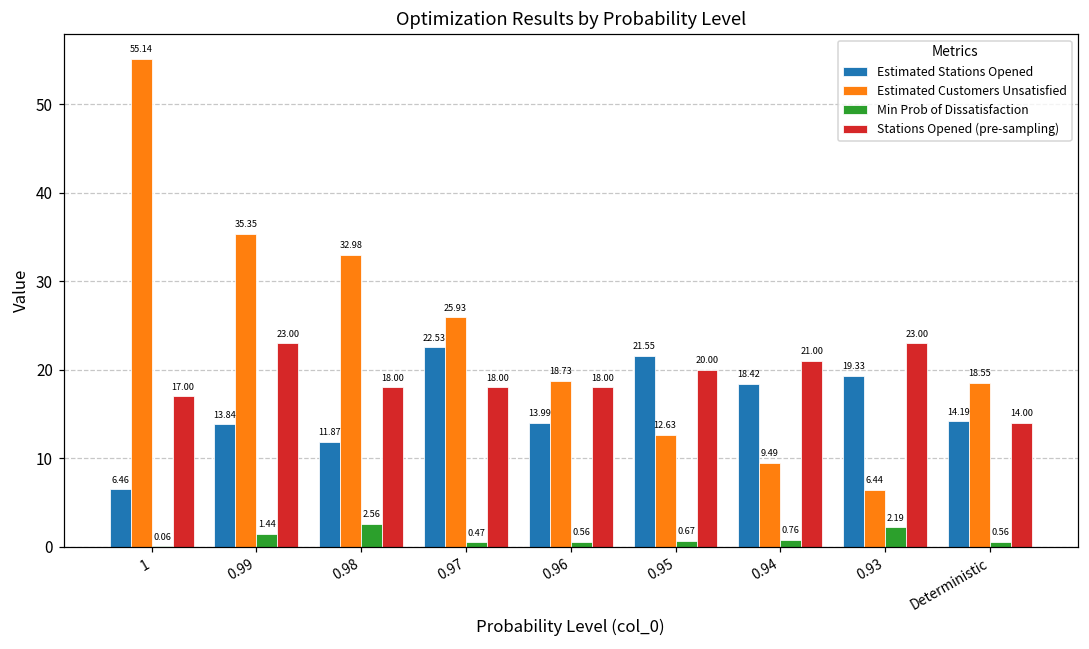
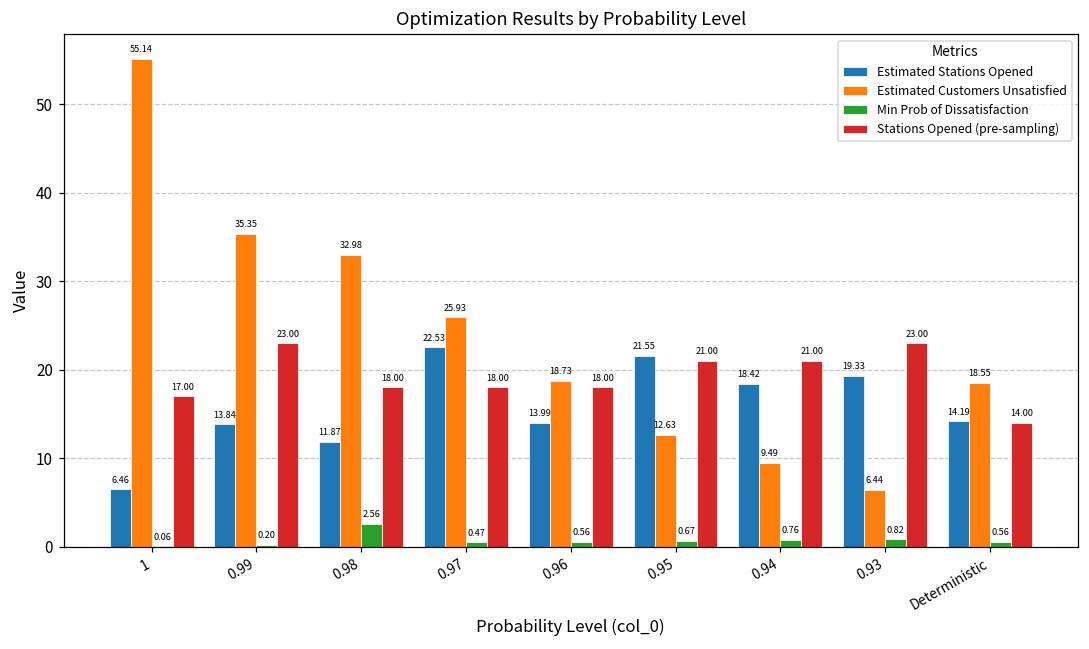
  {
    "Estimated Stations Opened": {
      "1": 6.46,
      "0.99": 13.84,
      "0.98": 11.87,
      "0.97": 22.53,
      "0.96": 13.99,
      "0.95": 21.55,
      "0.94": 18.42,
      "0.93": 19.33,
      "Deterministic": 14.19
    },
    "Estimated Customers Unsatisfied": {
      "1": 55.14,
      "0.99": 35.35,
      "0.98": 32.98,
      "0.97": 25.93,
      "0.96": 18.73,
      "0.95": 12.63,
      "0.94": 9.49,
      "0.93": 6.44,
      "Deterministic": 18.55
    },
    "Min Prob of Dissatisfaction": {
      "1": 0.06,
-     "0.99": 1.44,
+     "0.99": 0.20,
      "0.98": 2.56,
      "0.97": 0.47,
      "0.96": 0.56,
      "0.95": 0.67,
      "0.94": 0.76,
-     "0.93": 2.19,
+     "0.93": 0.82,
      "Deterministic": 0.56
    },
    "Stations Opened (pre-sampling)": {
      "1": 17.00,
      "0.99": 23.00,
      "0.98": 18.00,
      "0.97": 18.00,
      "0.96": 18.00,
-     "0.95": 20.00,
+     "0.95": 21.00,
      "0.94": 21.00,
      "0.93": 23.00,
      "Deterministic": 14.00
    }
  }
